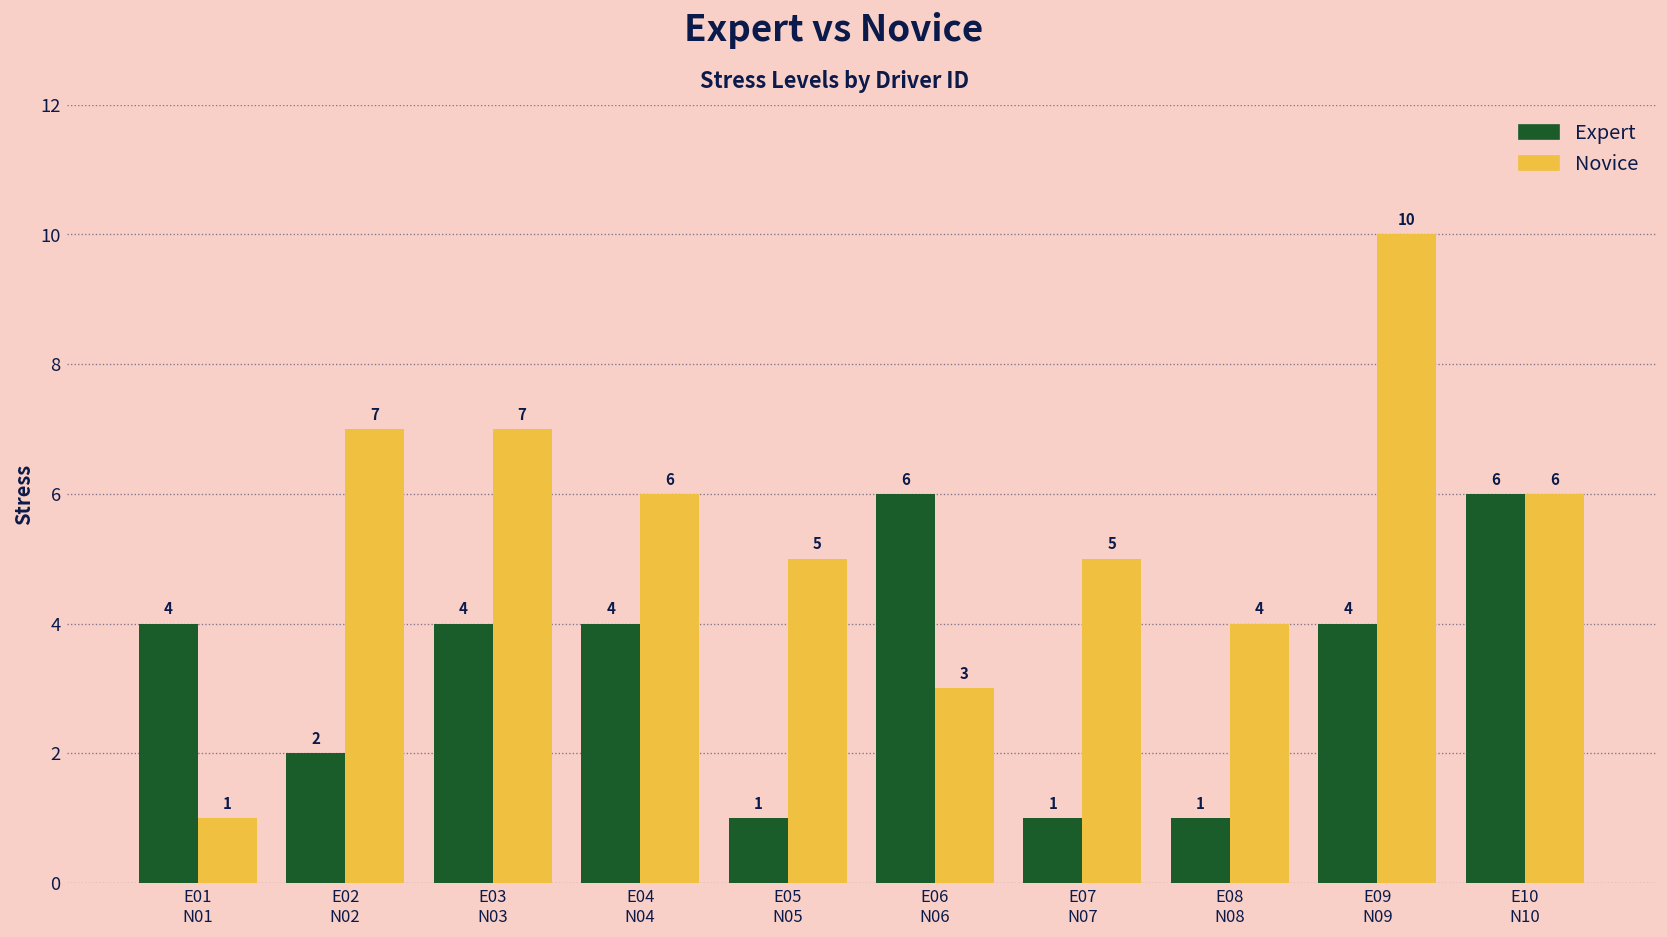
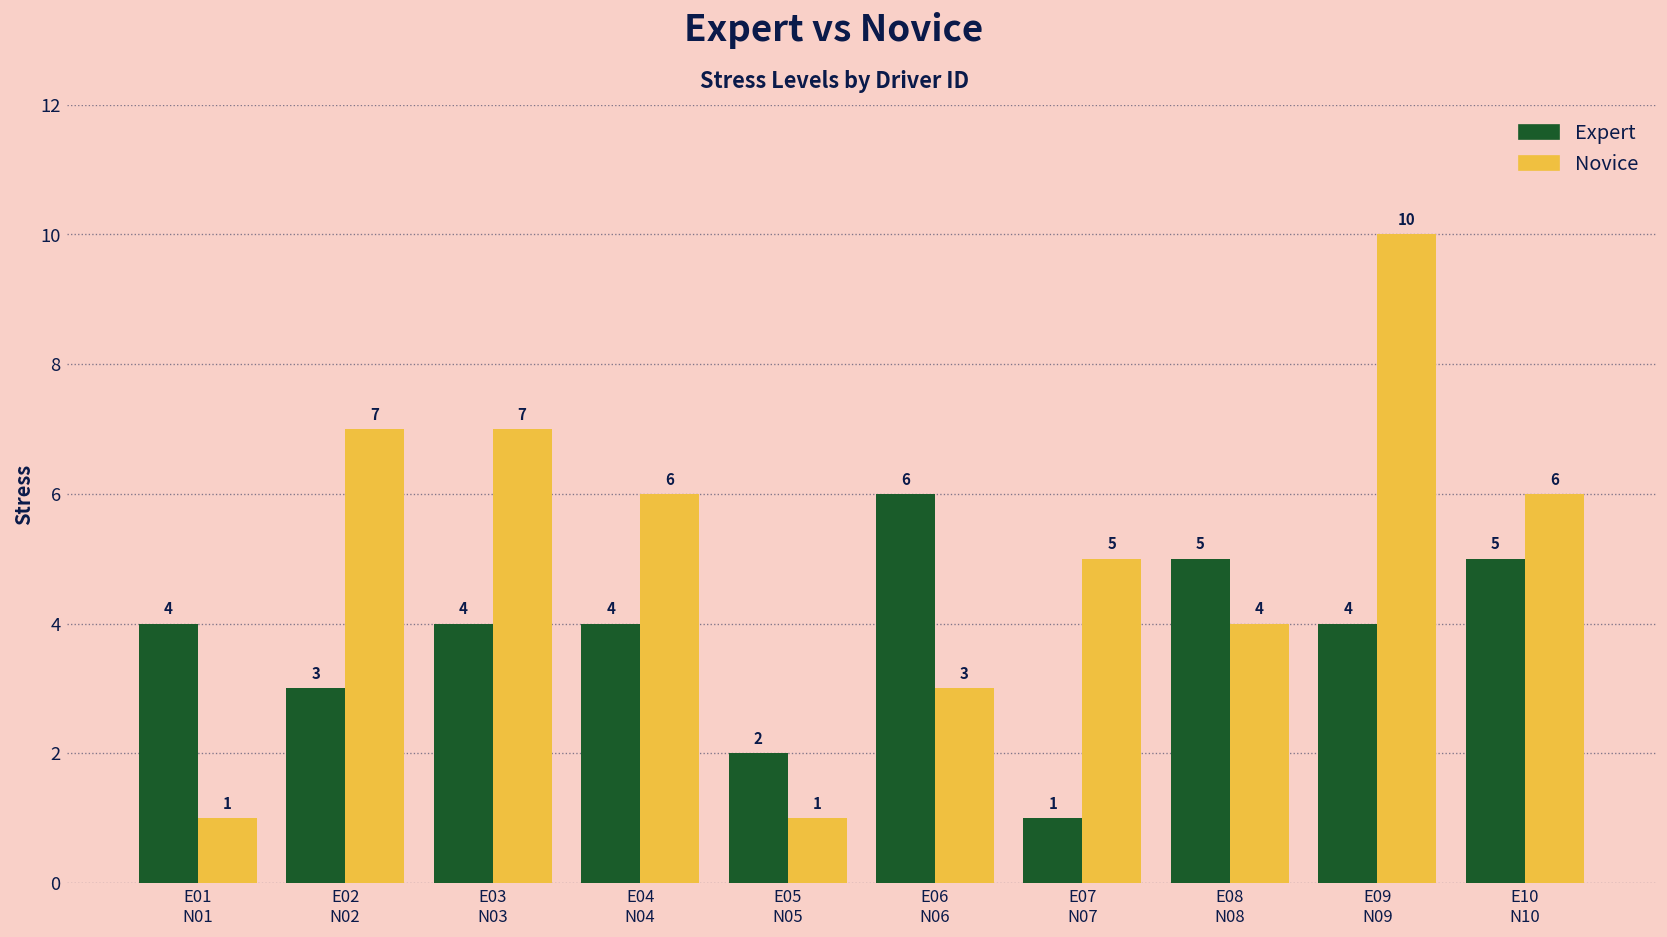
  {
    "Expert": {
      "E01 N01": 4,
-     "E02 N02": 2,
+     "E02 N02": 3,
      "E03 N03": 4,
      "E04 N04": 4,
-     "E05 N05": 1,
+     "E05 N05": 2,
      "E06 N06": 6,
      "E07 N07": 1,
-     "E08 N08": 1,
+     "E08 N08": 5,
      "E09 N09": 4,
-     "E10 N10": 6
+     "E10 N10": 5
    },
    "Novice": {
      "E01 N01": 1,
      "E02 N02": 7,
      "E03 N03": 7,
      "E04 N04": 6,
-     "E05 N05": 5,
+     "E05 N05": 1,
      "E06 N06": 3,
      "E07 N07": 5,
      "E08 N08": 4,
      "E09 N09": 10,
      "E10 N10": 6
    }
  }
